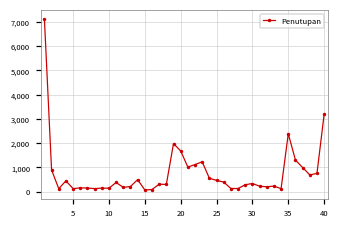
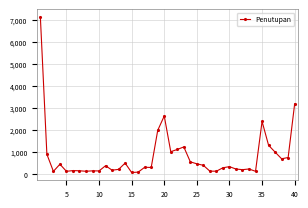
  {
    "5": "100",
    "10": "100",
    "15": "100",
-   "20": "1,700",
+   "20": "2,600",
    "25": "500",
    "30": "300",
    "35": "2,400",
    "40": "3,200"
  }
